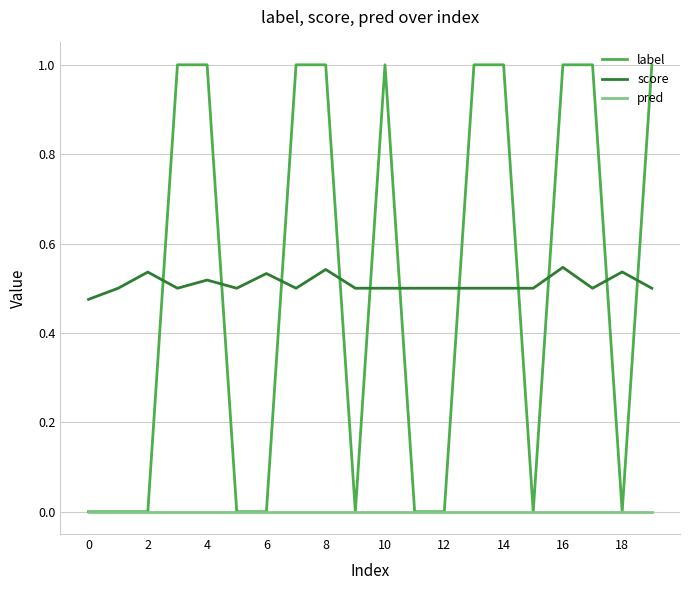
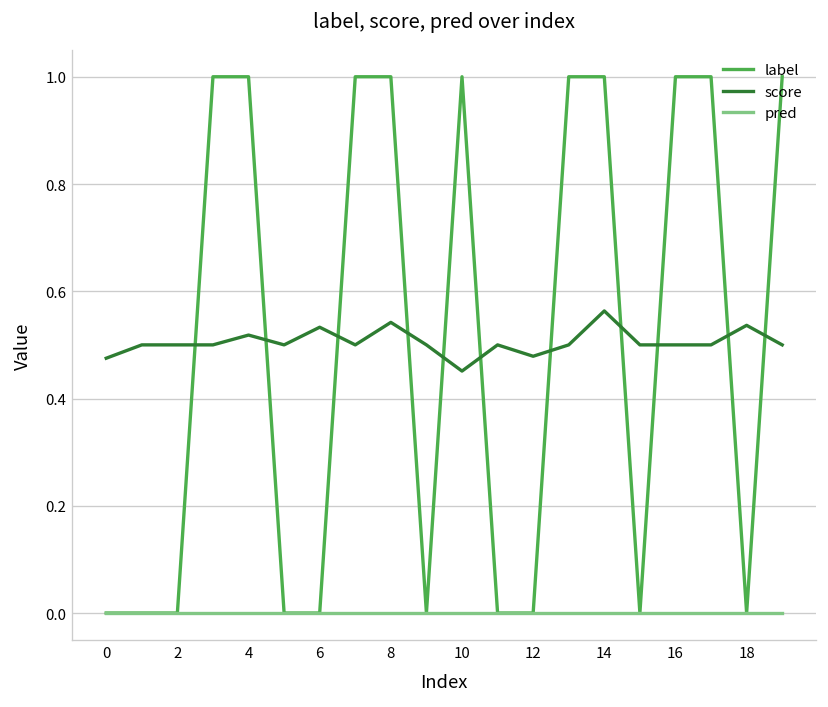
  {
    "label": {
      "4": 1.00,
      "8": 1.00,
      "10": 1.00,
      "14": 1.00,
      "16": 1.00
    },
    "score": {
      "0": 0.48,
-     "2": 0.54,
+     "2": 0.50,
      "4": 0.52,
      "6": 0.53,
      "8": 0.54,
-     "10": 0.50,
-     "12": 0.50,
-     "14": 0.50,
-     "16": 0.55,
+     "10": 0.45,
+     "12": 0.48,
+     "14": 0.56,
+     "16": 0.50,
      "18": 0.54
    },
    "pred": {
      "4": 0.00,
      "8": 0.00,
      "10": 0.00,
      "14": 0.00,
      "16": 0.00
    }
  }
